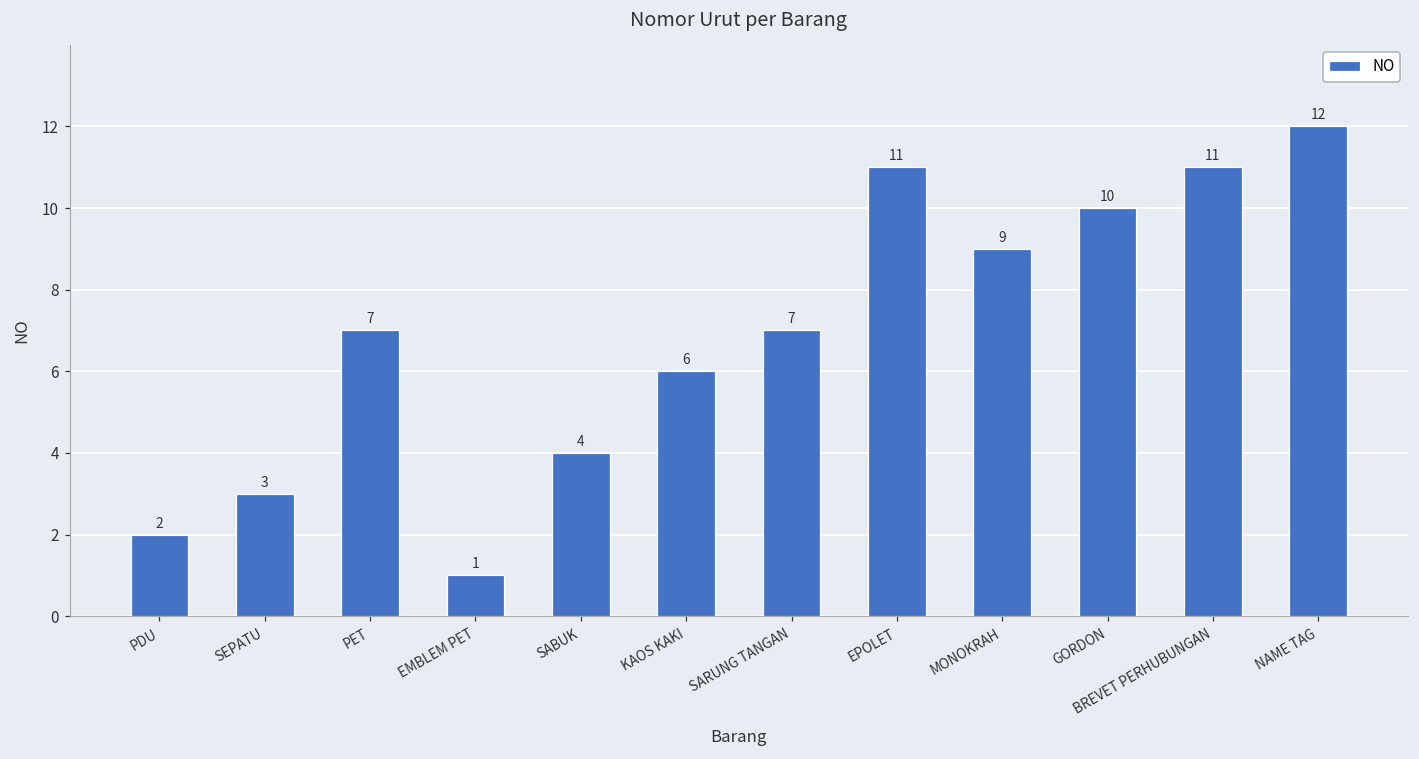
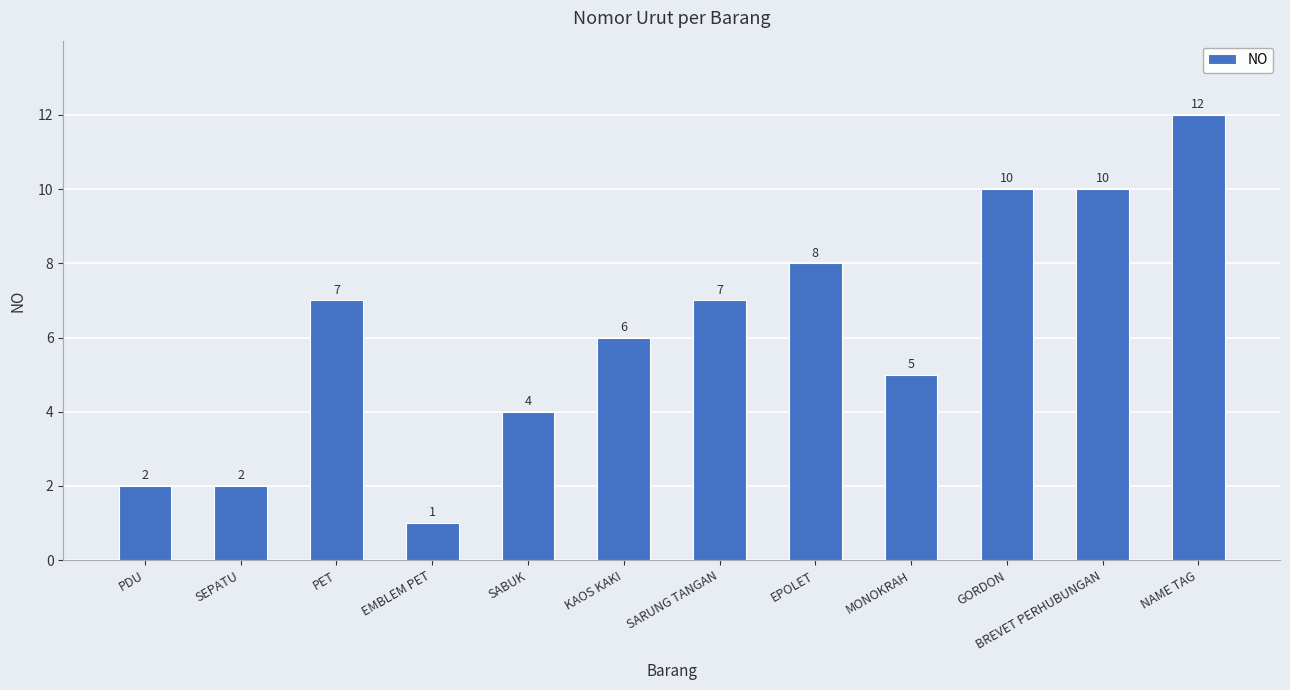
  {
    "PDU": 2,
-   "SEPATU": 3,
+   "SEPATU": 2,
    "PET": 7,
    "EMBLEM PET": 1,
    "SABUK": 4,
    "KAOS KAKI": 6,
    "SARUNG TANGAN": 7,
-   "EPOLET": 11,
-   "MONOKRAH": 9,
+   "EPOLET": 8,
+   "MONOKRAH": 5,
    "GORDON": 10,
-   "BREVET PERHUBUNGAN": 11,
+   "BREVET PERHUBUNGAN": 10,
    "NAME TAG": 12
  }
